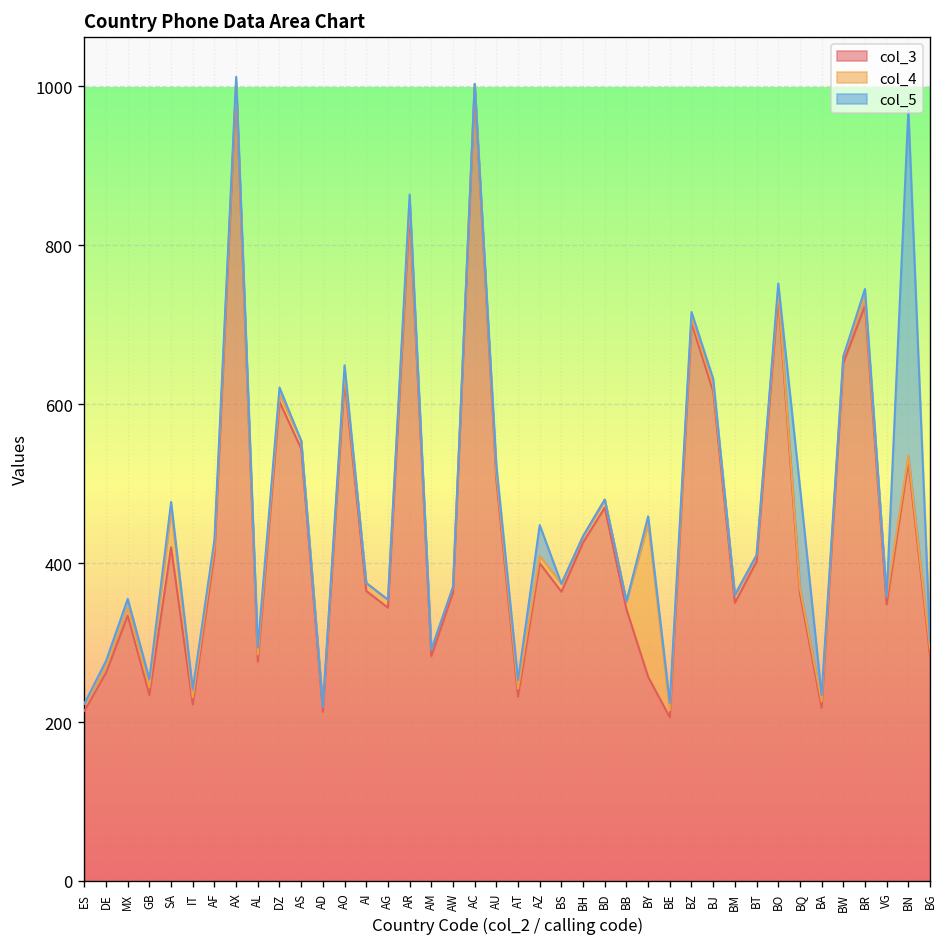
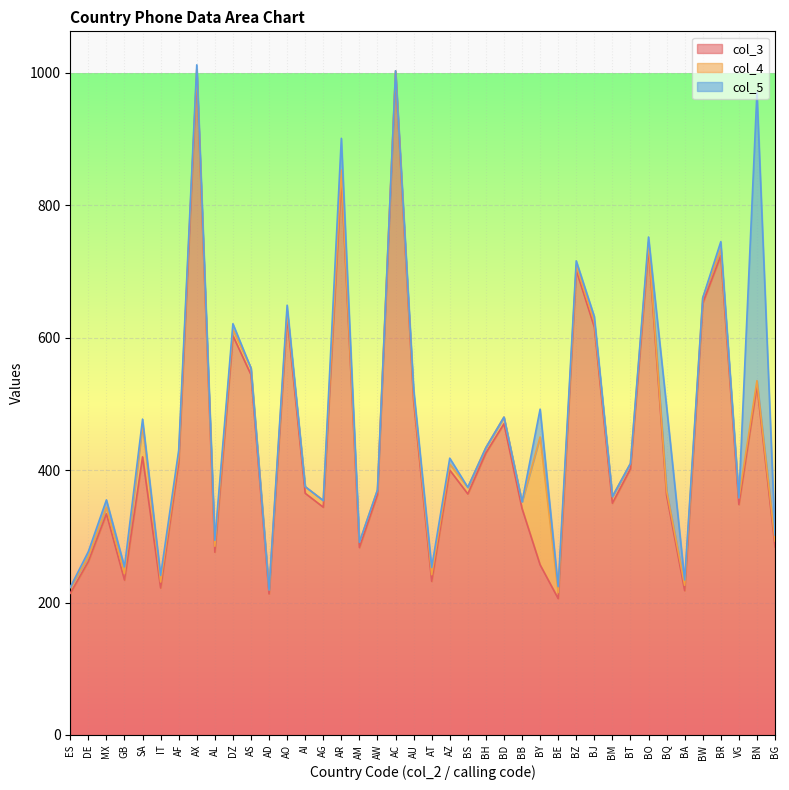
  {
    "col_3": {
      "ES": 210,
      "DE": 260,
      "MX": 330,
      "GB": 230,
      "SA": 420,
      "IT": 220,
      "AF": 410,
      "AX": 1000,
      "AL": 280,
      "DZ": 600,
      "AS": 540,
      "AD": 210,
      "AO": 630,
      "AI": 370,
      "AG": 340,
      "AR": 840,
      "AM": 280,
      "AW": 360,
      "AC": 1000,
      "AU": 510,
      "AT": 230,
      "AZ": 400,
      "BS": 360,
      "BH": 430,
      "BD": 470,
      "BB": 340,
      "BY": 260,
      "BE": 210,
      "BZ": 700,
      "BJ": 620,
      "BM": 350,
      "BT": 400,
      "BO": 740,
      "BQ": 360,
      "BA": 220,
      "BW": 650,
      "BR": 720,
      "VG": 350,
      "BN": 530,
      "BG": 280
    },
    "col_4": {
      "DE": 10,
      "MX": 10,
      "GB": 10,
      "SA": 50,
      "IT": 10,
      "AF": 10,
      "AX": 10,
      "AL": 10,
      "DZ": 10,
      "AO": 10,
      "AR": 10,
      "AU": 10,
      "AT": 10,
      "AZ": 10,
      "BY": 190,
      "BE": 10,
      "BZ": 10,
      "BJ": 10,
      "BO": 10,
      "BQ": 10,
      "BA": 10,
      "BR": 10,
      "BN": 10,
      "BG": 10
    },
    "col_5": {
      "DE": 10,
      "MX": 10,
      "GB": 10,
      "SA": 10,
      "IT": 10,
      "AF": 10,
      "AX": 10,
      "AL": 10,
      "DZ": 10,
      "AO": 10,
-     "AR": 10,
+     "AR": 50,
      "AU": 10,
      "AT": 10,
-     "AZ": 40,
-     "BY": 10,
+     "AZ": 10,
+     "BY": 40,
      "BE": 10,
      "BZ": 10,
      "BJ": 10,
      "BO": 10,
      "BQ": 130,
      "BA": 10,
      "BR": 10,
      "BG": 10
    }
  }
